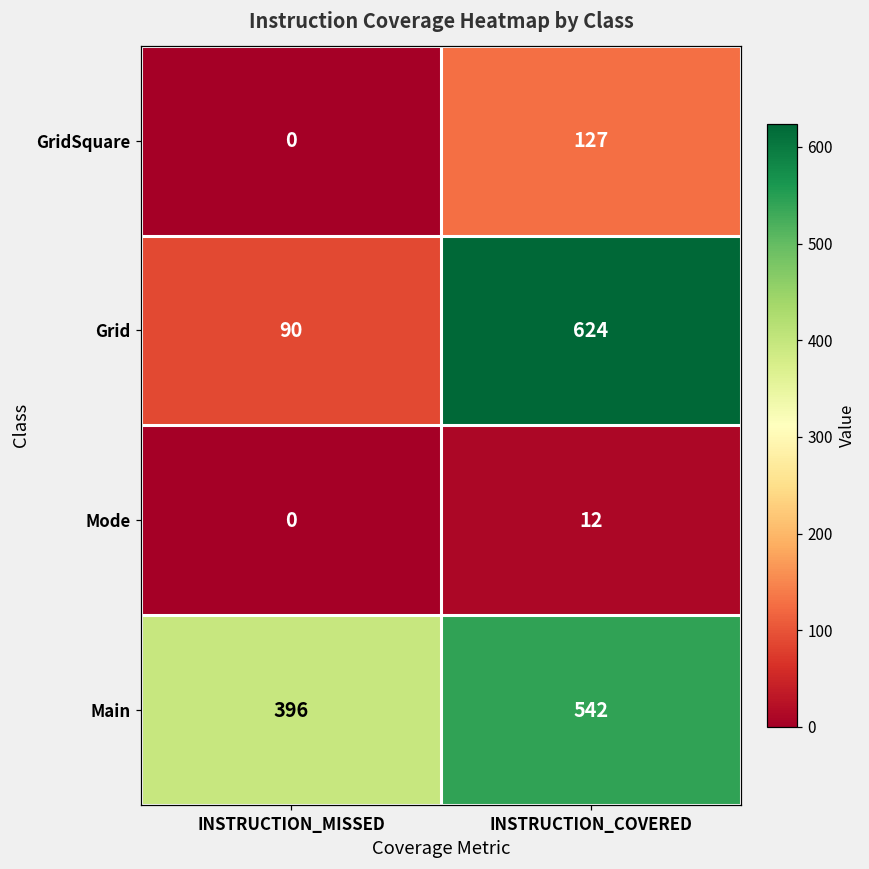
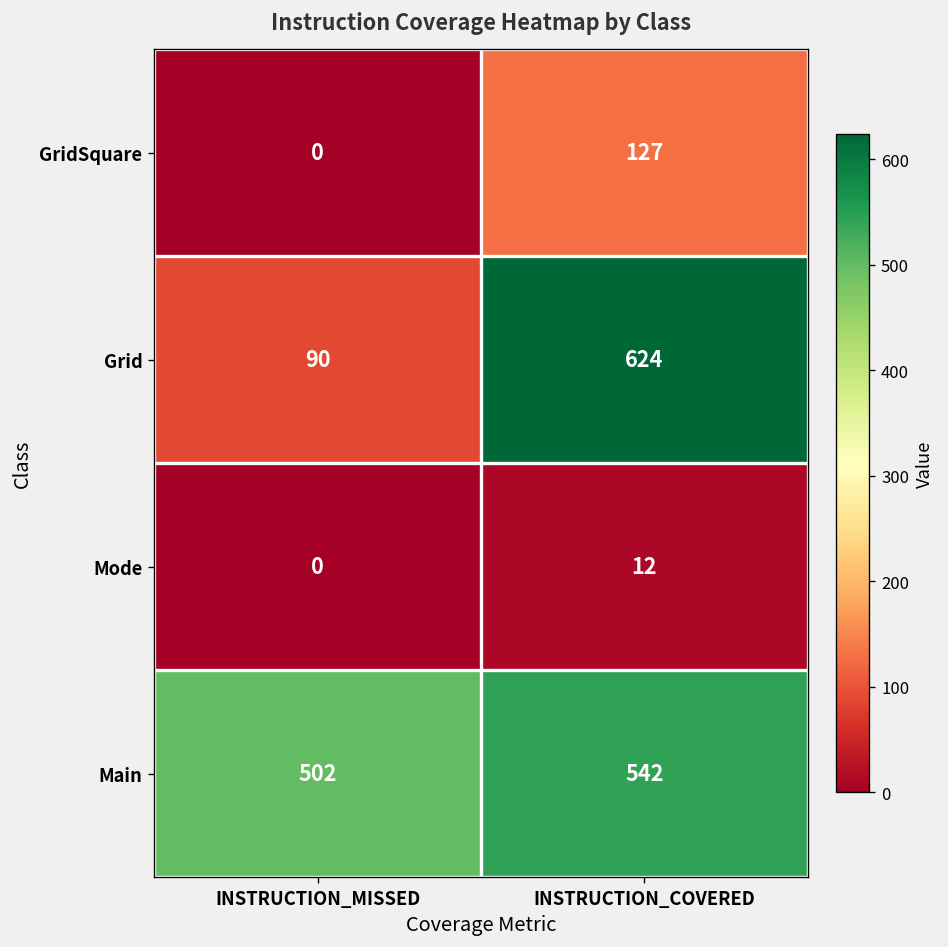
  {
    "GridSquare": {
      "INSTRUCTION_MISSED": 0,
      "INSTRUCTION_COVERED": 127
    },
    "Grid": {
      "INSTRUCTION_MISSED": 90,
      "INSTRUCTION_COVERED": 624
    },
    "Mode": {
      "INSTRUCTION_MISSED": 0,
      "INSTRUCTION_COVERED": 12
    },
    "Main": {
-     "INSTRUCTION_MISSED": 396,
+     "INSTRUCTION_MISSED": 502,
      "INSTRUCTION_COVERED": 542
    }
  }
